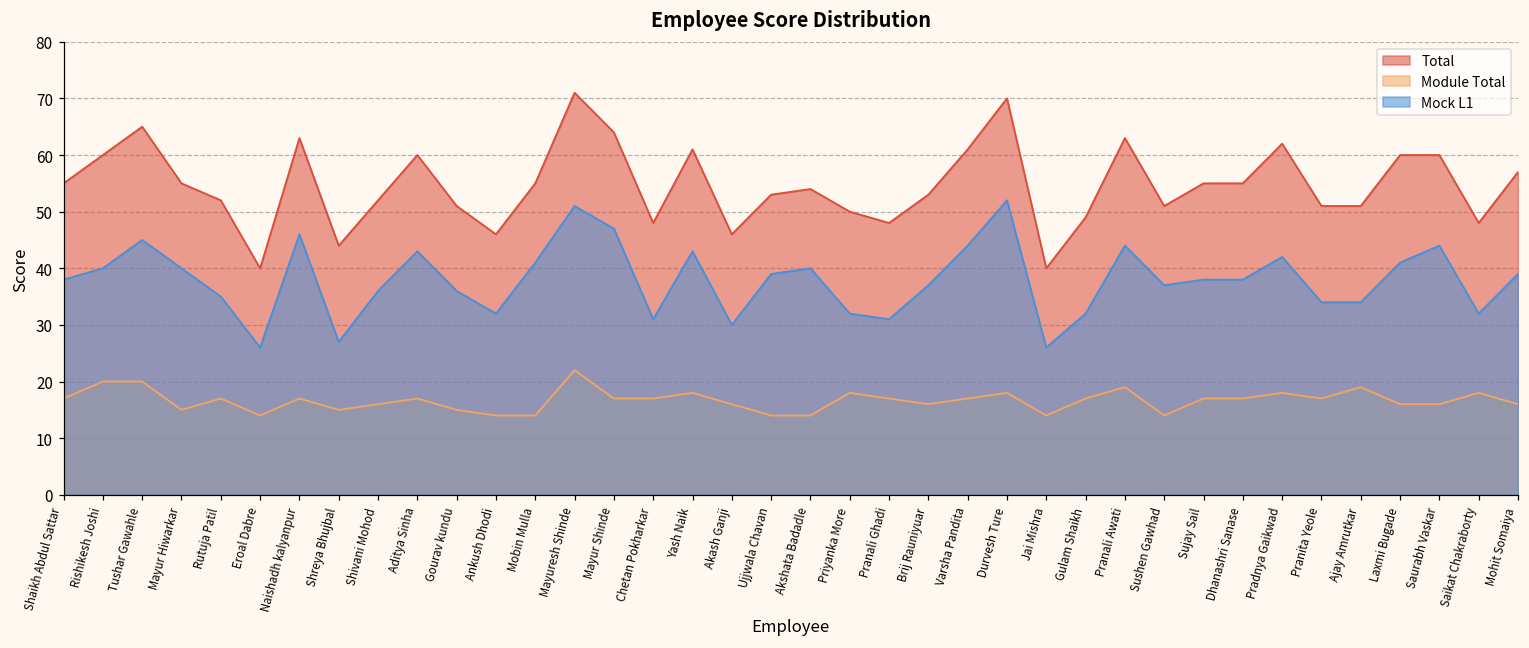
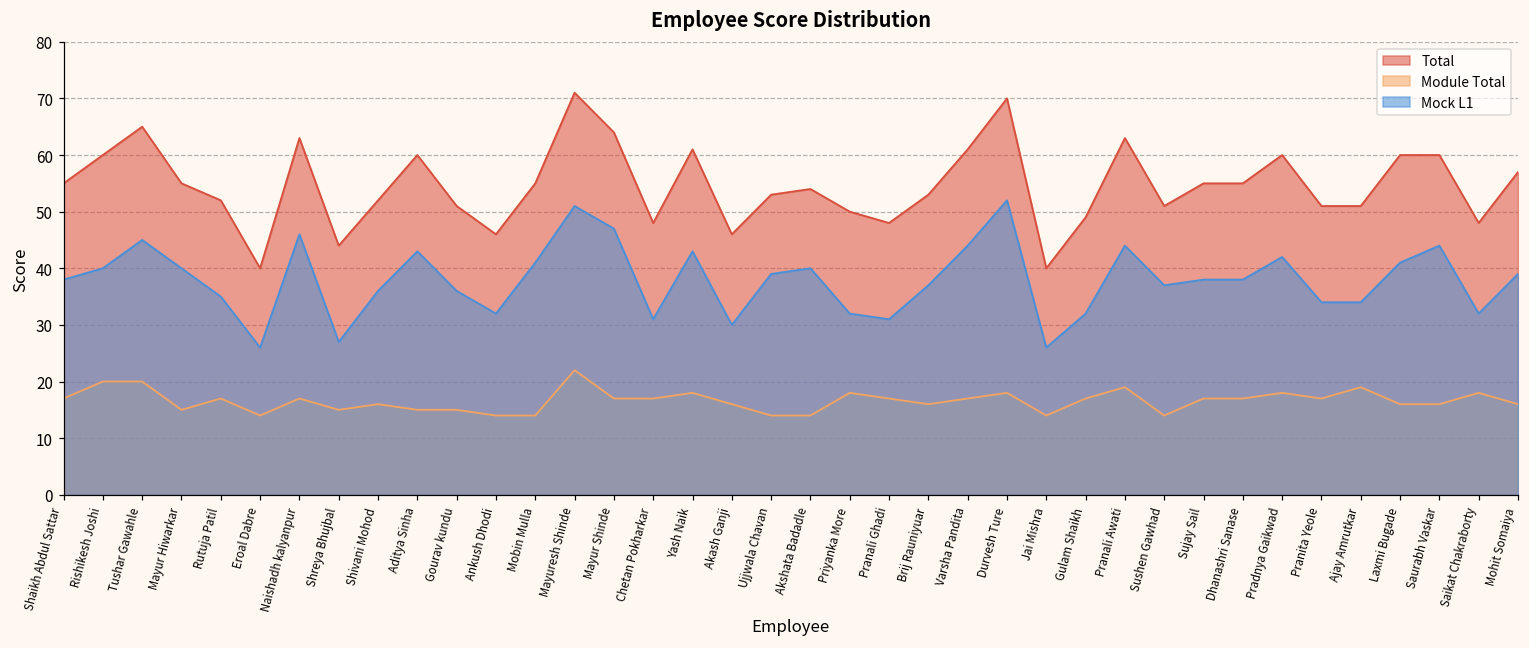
  {
    "Total": {
      "Shaikh Abdul Sattar": 55,
      "Rishikesh Joshi": 60,
      "Tushar Gawahle": 65,
      "Mayur Hiwarkar": 55,
      "Rutuja Patil": 52,
      "Eroal Dabre": 40,
      "Naishadh kalyanpur": 63,
      "Shreya Bhujbal": 44,
      "Shivani Mohod": 52,
      "Aditya Sinha": 60,
      "Gourav kundu": 51,
      "Ankush Dhodi": 46,
      "Mobin Mulla": 55,
      "Mayuresh Shinde": 71,
      "Mayur Shinde": 64,
      "Chetan Pokharkar": 48,
      "Yash Naik": 61,
      "Akash Ganji": 46,
      "Ujjwala Chavan": 53,
      "Akshata Badadle": 54,
      "Priyanka More": 50,
      "Pranali Ghadi": 48,
      "Brij Rauniyuar": 53,
      "Varsha Pandita": 61,
      "Durvesh Ture": 70,
      "Jai Mishra": 40,
      "Gulam Shaikh": 49,
      "Pranali Awati": 63,
      "Sushen Gawhad": 51,
      "Sujay Sail": 55,
      "Dhanashri Sanase": 55,
-     "Pradnya Gaikwad": 62,
+     "Pradnya Gaikwad": 60,
      "Pranita Yeole": 51,
      "Ajay Amrutkar": 51,
      "Laxmi Bugade": 60,
      "Saurabh Vaskar": 60,
      "Saikat Chakraborty": 48,
      "Mohit Somaiya": 57
    },
    "Module Total": {
      "Shaikh Abdul Sattar": 17,
      "Rishikesh Joshi": 20,
      "Tushar Gawahle": 20,
      "Mayur Hiwarkar": 15,
      "Rutuja Patil": 17,
      "Eroal Dabre": 14,
      "Naishadh kalyanpur": 17,
      "Shreya Bhujbal": 15,
      "Shivani Mohod": 16,
-     "Aditya Sinha": 17,
+     "Aditya Sinha": 15,
      "Gourav kundu": 15,
      "Ankush Dhodi": 14,
      "Mobin Mulla": 14,
      "Mayuresh Shinde": 22,
      "Mayur Shinde": 17,
      "Chetan Pokharkar": 17,
      "Yash Naik": 18,
      "Akash Ganji": 16,
      "Ujjwala Chavan": 14,
      "Akshata Badadle": 14,
      "Priyanka More": 18,
      "Pranali Ghadi": 17,
      "Brij Rauniyuar": 16,
      "Varsha Pandita": 17,
      "Durvesh Ture": 18,
      "Jai Mishra": 14,
      "Gulam Shaikh": 17,
      "Pranali Awati": 19,
      "Sushen Gawhad": 14,
      "Sujay Sail": 17,
      "Dhanashri Sanase": 17,
      "Pradnya Gaikwad": 18,
      "Pranita Yeole": 17,
      "Ajay Amrutkar": 19,
      "Laxmi Bugade": 16,
      "Saurabh Vaskar": 16,
      "Saikat Chakraborty": 18,
      "Mohit Somaiya": 16
    },
    "Mock L1": {
      "Shaikh Abdul Sattar": 38,
      "Rishikesh Joshi": 40,
      "Tushar Gawahle": 45,
      "Mayur Hiwarkar": 40,
      "Rutuja Patil": 35,
      "Eroal Dabre": 26,
      "Naishadh kalyanpur": 46,
      "Shreya Bhujbal": 27,
      "Shivani Mohod": 36,
      "Aditya Sinha": 43,
      "Gourav kundu": 36,
      "Ankush Dhodi": 32,
      "Mobin Mulla": 41,
      "Mayuresh Shinde": 51,
      "Mayur Shinde": 47,
      "Chetan Pokharkar": 31,
      "Yash Naik": 43,
      "Akash Ganji": 30,
      "Ujjwala Chavan": 39,
      "Akshata Badadle": 40,
      "Priyanka More": 32,
      "Pranali Ghadi": 31,
      "Brij Rauniyuar": 37,
      "Varsha Pandita": 44,
      "Durvesh Ture": 52,
      "Jai Mishra": 26,
      "Gulam Shaikh": 32,
      "Pranali Awati": 44,
      "Sushen Gawhad": 37,
      "Sujay Sail": 38,
      "Dhanashri Sanase": 38,
      "Pradnya Gaikwad": 42,
      "Pranita Yeole": 34,
      "Ajay Amrutkar": 34,
      "Laxmi Bugade": 41,
      "Saurabh Vaskar": 44,
      "Saikat Chakraborty": 32,
      "Mohit Somaiya": 39
    }
  }
